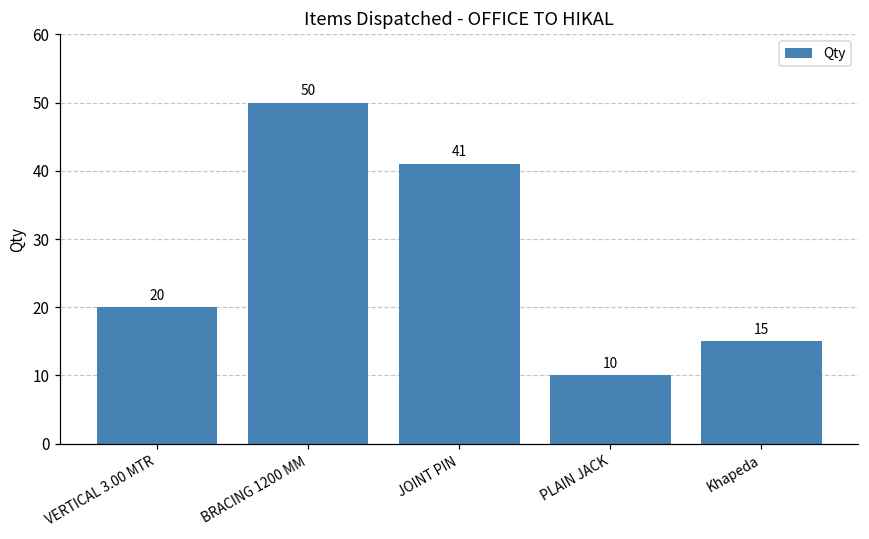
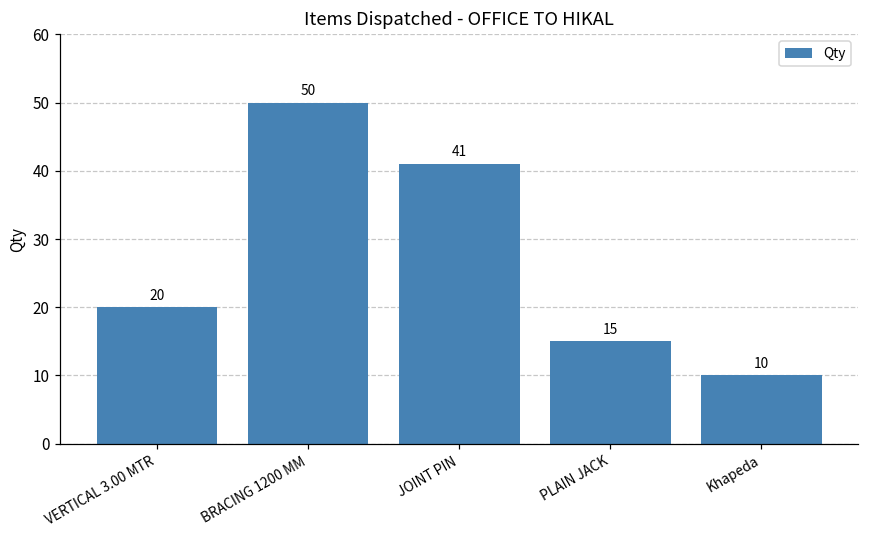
  {
    "VERTICAL 3.00 MTR": 20,
    "BRACING 1200 MM": 50,
    "JOINT PIN": 41,
-   "PLAIN JACK": 10,
-   "Khapeda": 15
+   "PLAIN JACK": 15,
+   "Khapeda": 10
  }
